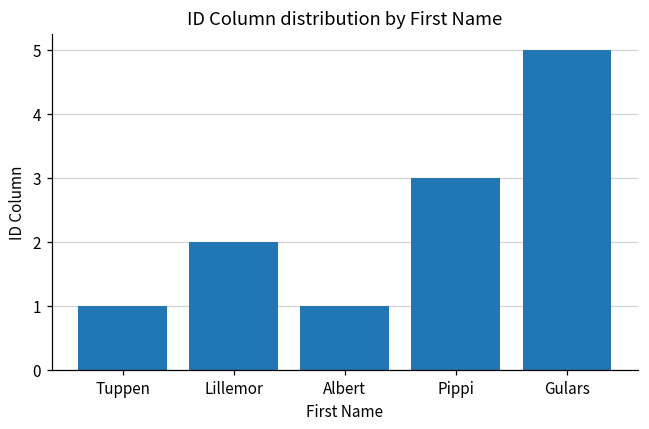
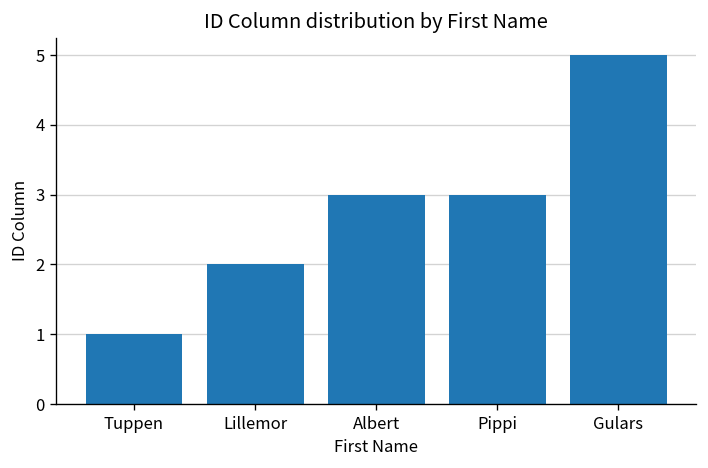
  {
    "Tuppen": 1,
    "Lillemor": 2,
-   "Albert": 1,
+   "Albert": 3,
    "Pippi": 3,
    "Gulars": 5
  }
